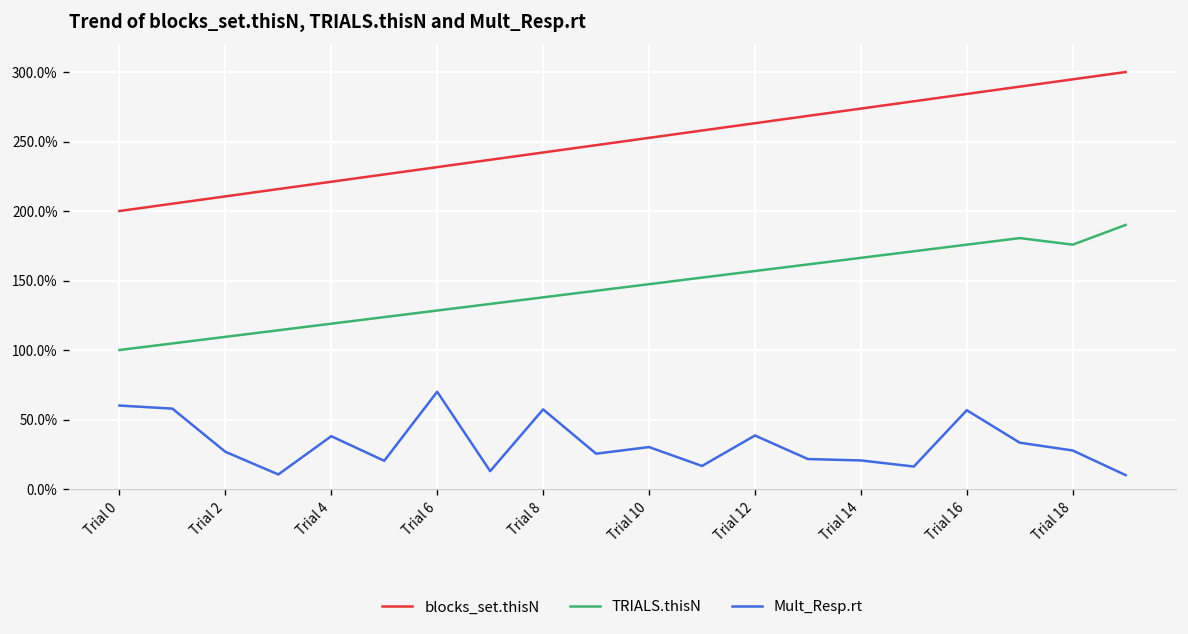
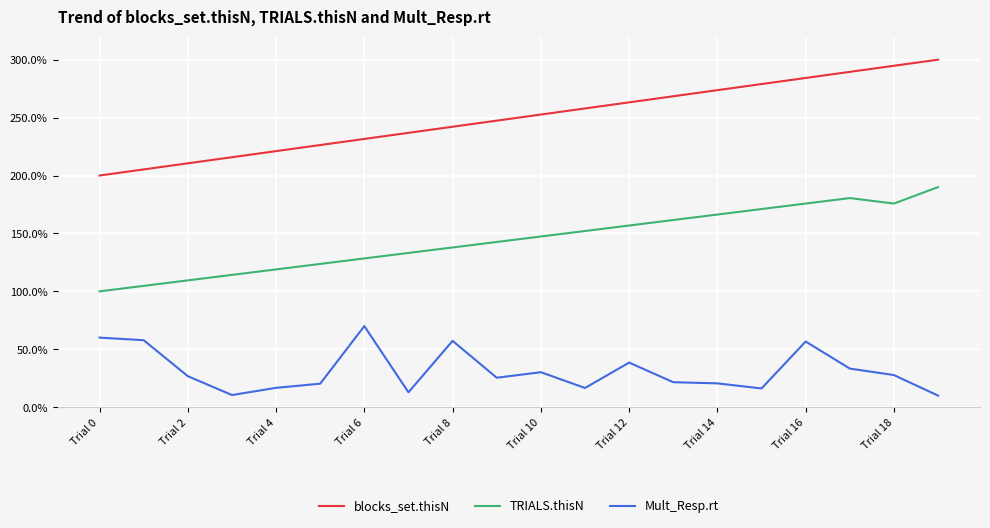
  {
    "blocks_set.thisN": {
      "Trial 0": "200%",
      "Trial 2": "211%",
      "Trial 4": "221%",
      "Trial 6": "232%",
      "Trial 8": "242%",
      "Trial 10": "253%",
      "Trial 12": "263%",
      "Trial 14": "274%",
      "Trial 16": "284%",
      "Trial 18": "295%"
    },
    "TRIALS.thisN": {
      "Trial 0": "100%",
      "Trial 2": "109%",
      "Trial 4": "119%",
      "Trial 6": "128%",
      "Trial 8": "138%",
      "Trial 10": "147%",
      "Trial 12": "157%",
      "Trial 14": "166%",
      "Trial 16": "176%",
      "Trial 18": "176%"
    },
    "Mult_Resp.rt": {
      "Trial 0": "60%",
      "Trial 2": "27%",
-     "Trial 4": "38%",
+     "Trial 4": "17%",
      "Trial 6": "70%",
      "Trial 8": "57%",
      "Trial 10": "30%",
      "Trial 12": "39%",
      "Trial 14": "21%",
      "Trial 16": "57%",
      "Trial 18": "28%"
    }
  }
